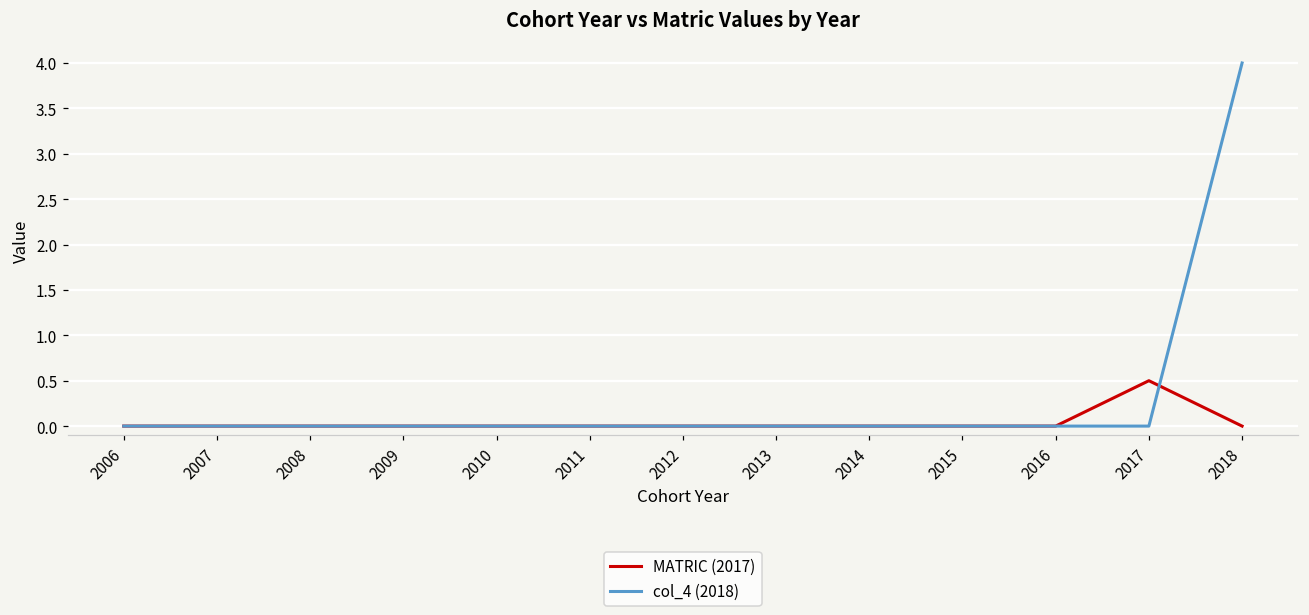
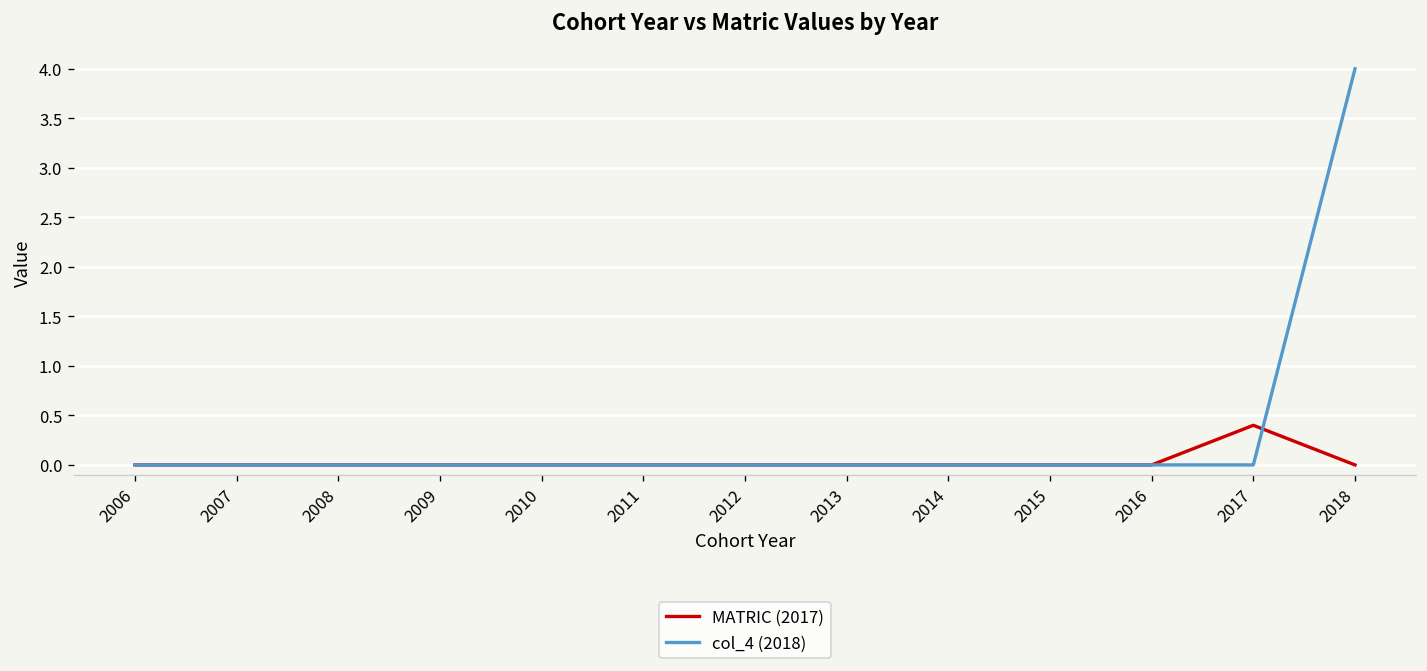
  {
    "MATRIC (2017)": {
-     "2017": 0.5,
+     "2017": 0.4,
      "2018": 0.0
    },
    "col_4 (2018)": {
      "2017": 0.0,
      "2018": 4.0
    }
  }
